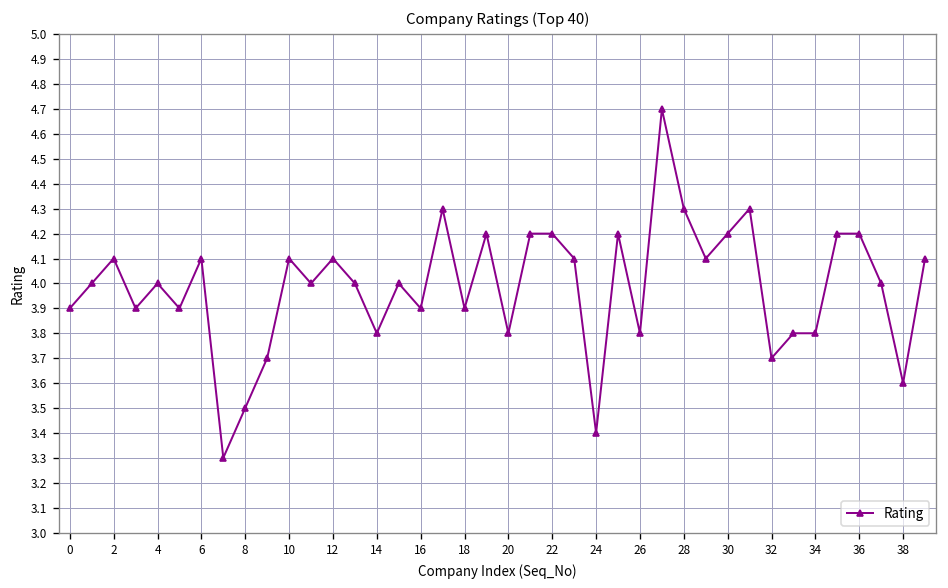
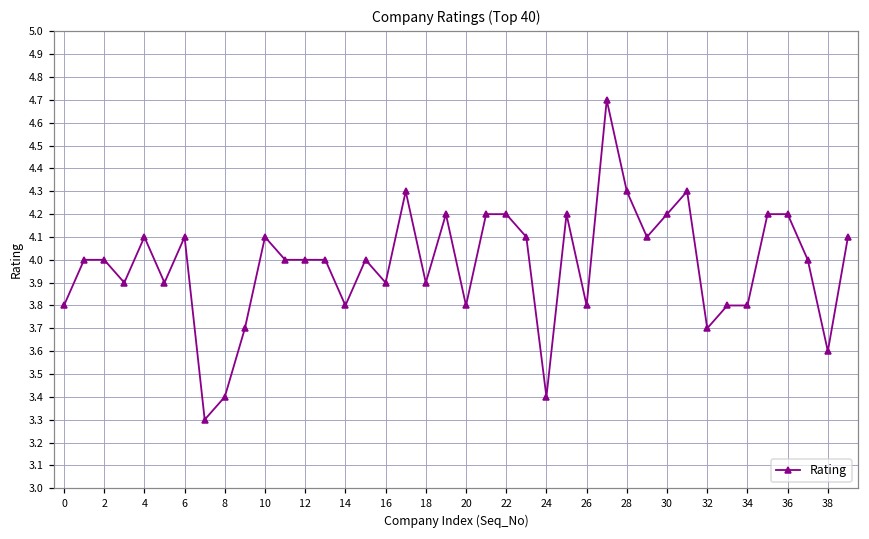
  {
-   "0": 3.9,
-   "2": 4.1,
-   "4": 4.0,
+   "0": 3.8,
+   "2": 4.0,
+   "4": 4.1,
    "6": 4.1,
-   "8": 3.5,
+   "8": 3.4,
    "10": 4.1,
-   "12": 4.1,
+   "12": 4.0,
    "14": 3.8,
    "16": 3.9,
    "18": 3.9,
    "20": 3.8,
    "22": 4.2,
    "24": 3.4,
    "26": 3.8,
    "28": 4.3,
    "30": 4.2,
    "32": 3.7,
    "34": 3.8,
    "36": 4.2,
    "38": 3.6
  }
